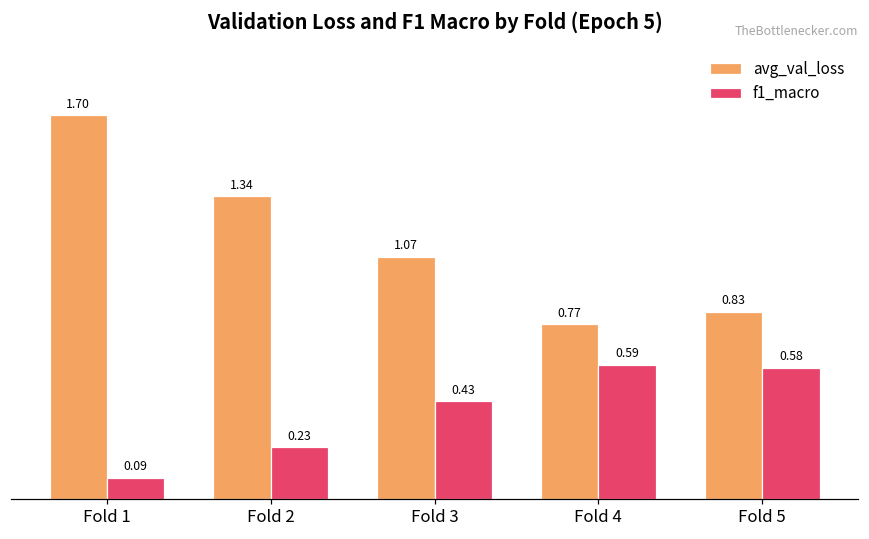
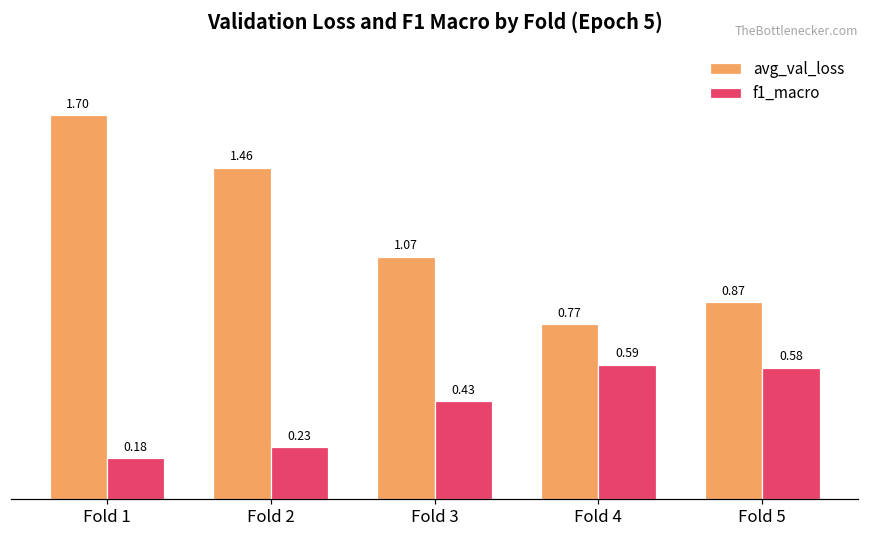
  {
    "avg_val_loss": {
      "Fold 1": 1.70,
-     "Fold 2": 1.34,
+     "Fold 2": 1.46,
      "Fold 3": 1.07,
      "Fold 4": 0.77,
-     "Fold 5": 0.83
+     "Fold 5": 0.87
    },
    "f1_macro": {
-     "Fold 1": 0.09,
+     "Fold 1": 0.18,
      "Fold 2": 0.23,
      "Fold 3": 0.43,
      "Fold 4": 0.59,
      "Fold 5": 0.58
    }
  }
